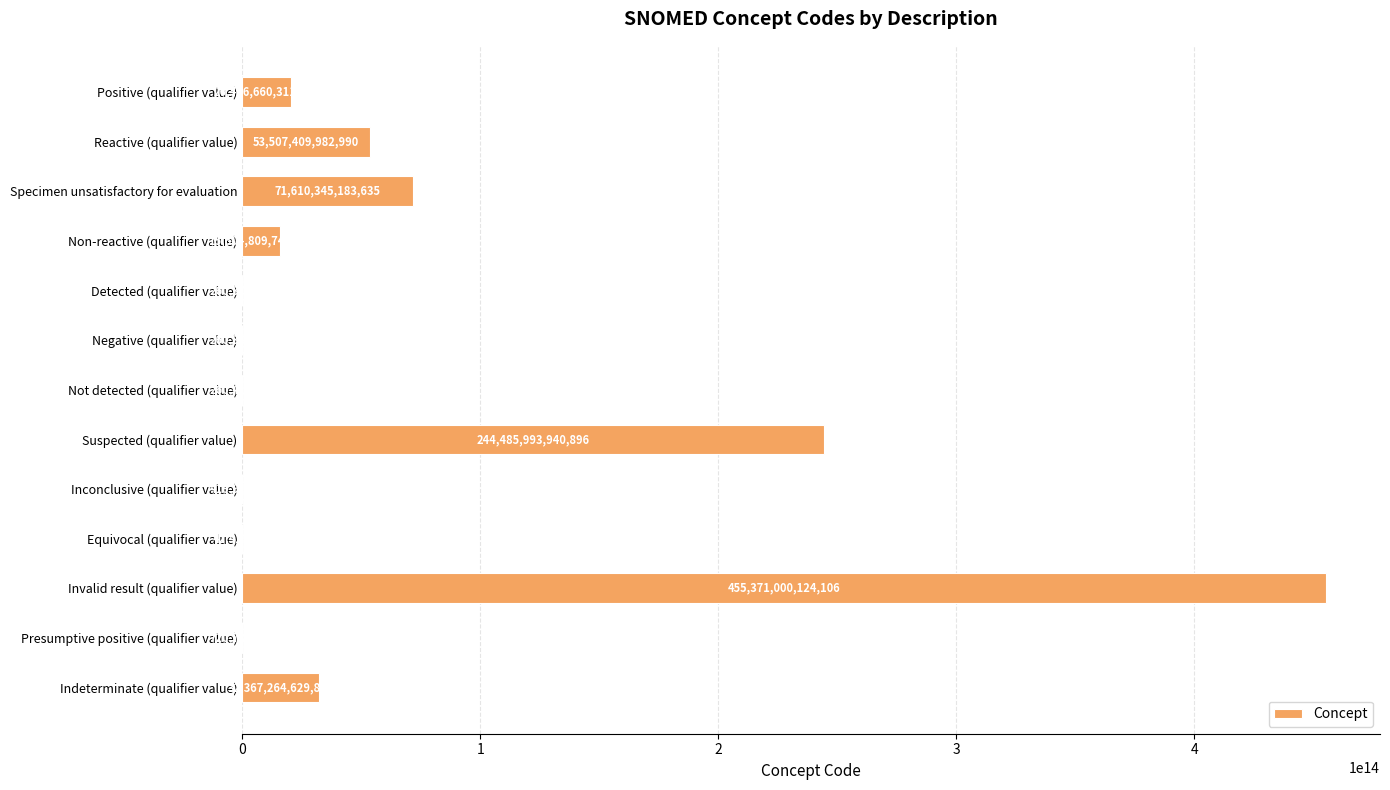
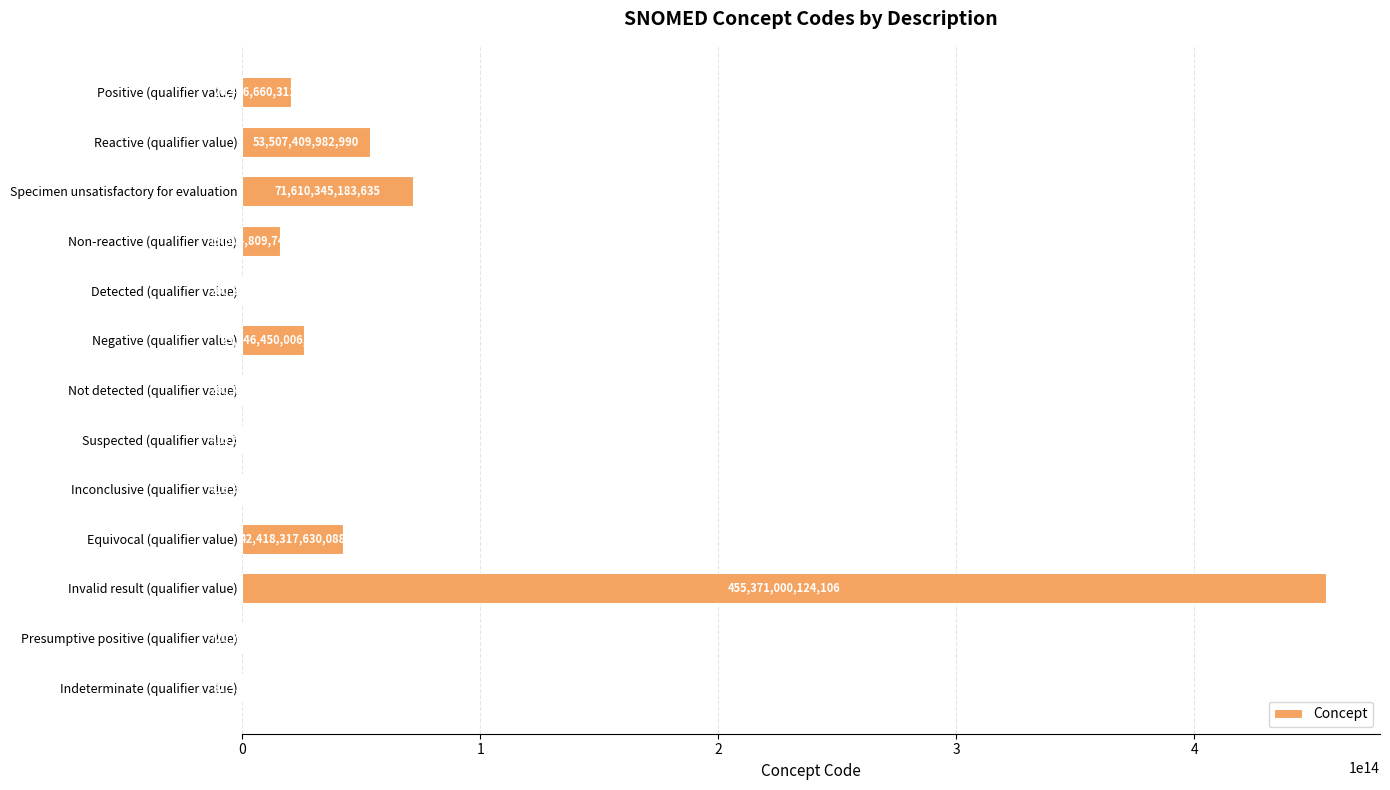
  {
    "Positive (qualifier value)": 20000000000000,
    "Non-reactive (qualifier value)": 16000000000000,
-   "Negative (qualifier value)": 0,
-   "Suspected (qualifier value)": 244000000000000,
-   "Equivocal (qualifier value)": 0,
-   "Indeterminate (qualifier value)": 32000000000000
+   "Negative (qualifier value)": 26000000000000,
+   "Suspected (qualifier value)": 0,
+   "Equivocal (qualifier value)": 42000000000000,
+   "Indeterminate (qualifier value)": 0
  }
